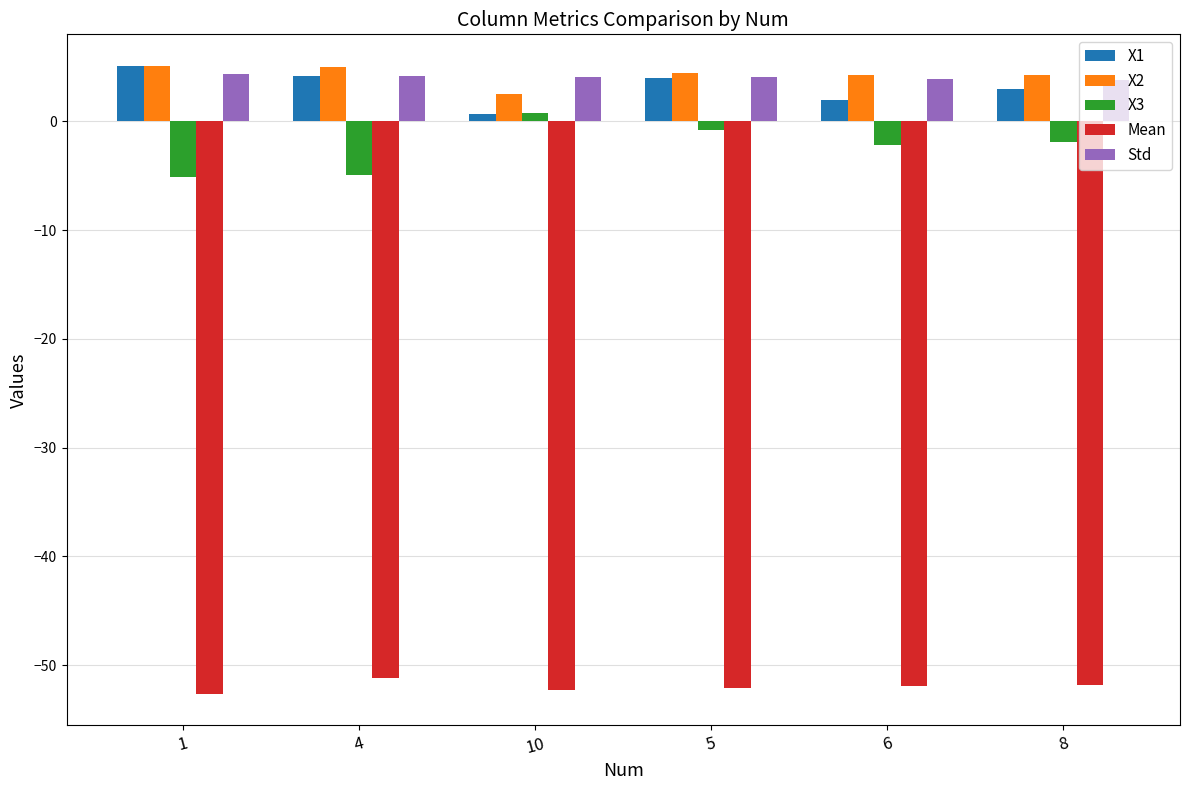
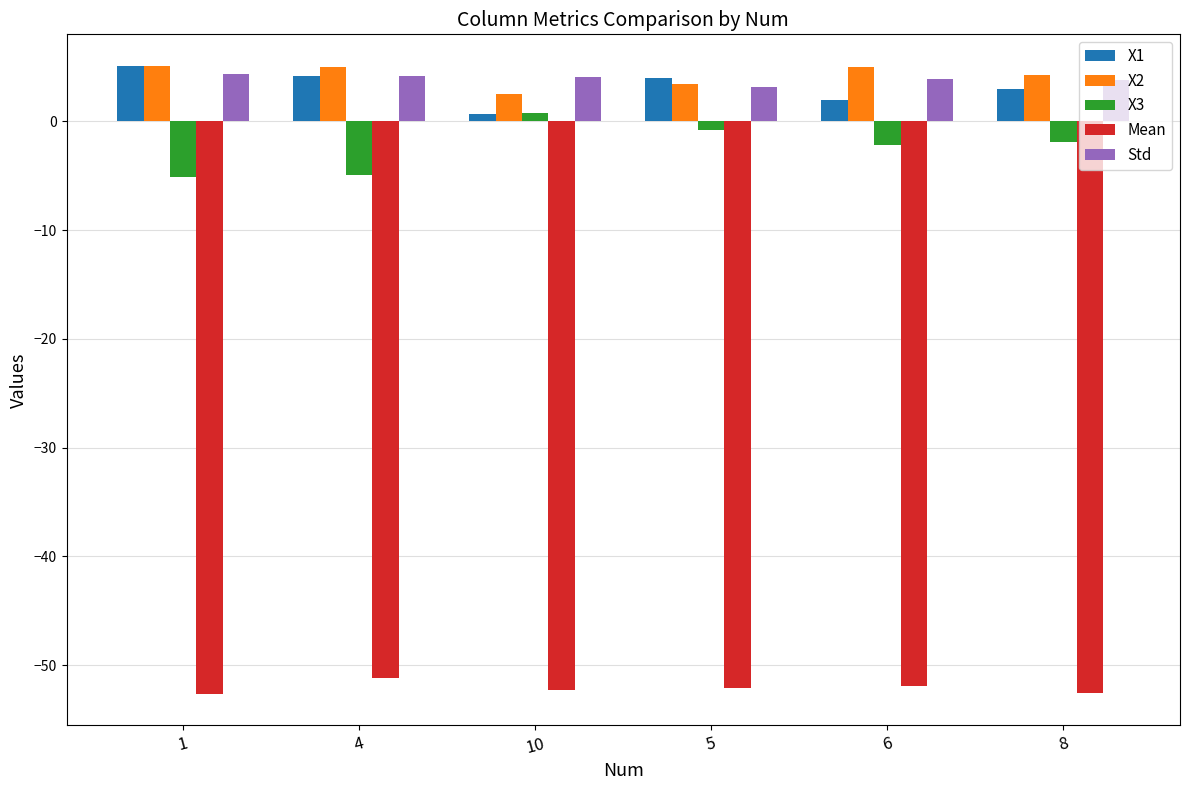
  {
    "X1": {
      "1": 5.1,
      "4": 4.1,
      "10": 0.7,
      "5": 4.0,
      "6": 2.0,
      "8": 2.9
    },
    "X2": {
      "1": 5.1,
      "4": 5.0,
      "10": 2.6,
-     "5": 4.4,
-     "6": 4.2,
+     "5": 3.5,
+     "6": 5.0,
      "8": 4.2
    },
    "X3": {
      "1": -5.1,
      "4": -4.9,
      "10": 0.8,
      "5": -0.7,
      "6": -2.2,
      "8": -1.9
    },
    "Mean": {
      "1": -52.7,
      "4": -51.2,
      "10": -52.3,
      "5": -52.1,
      "6": -51.9,
-     "8": -51.8
+     "8": -52.5
    },
    "Std": {
      "1": 4.4,
      "4": 4.2,
      "10": 4.1,
-     "5": 4.0,
+     "5": 3.2,
      "6": 3.9
    }
  }
